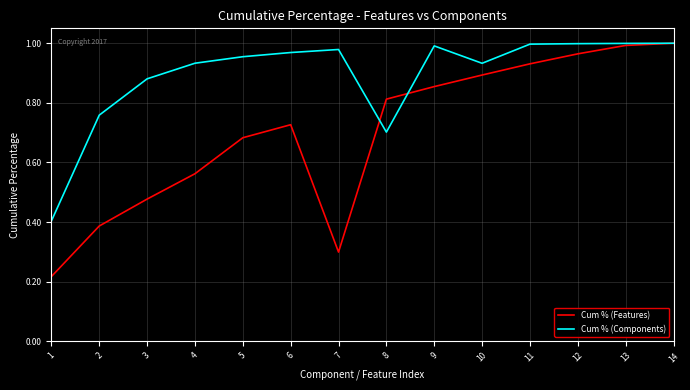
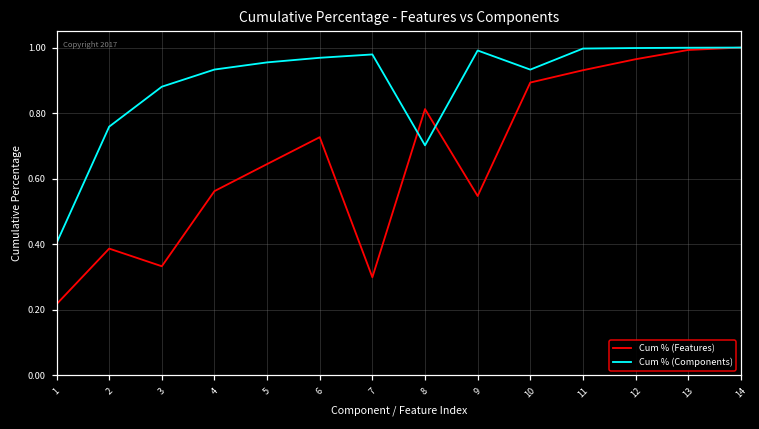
  {
    "Cum % (Features)": {
      "1": 0.22,
      "2": 0.39,
-     "3": 0.48,
+     "3": 0.33,
      "4": 0.56,
-     "5": 0.68,
+     "5": 0.64,
      "6": 0.73,
      "7": 0.30,
      "8": 0.81,
-     "9": 0.85,
+     "9": 0.55,
      "10": 0.89,
      "11": 0.93,
      "12": 0.96
    },
    "Cum % (Components)": {
      "1": 0.40,
      "2": 0.76,
      "3": 0.88,
      "4": 0.93,
      "5": 0.95,
      "6": 0.97,
      "7": 0.98,
      "8": 0.70,
      "9": 0.99,
      "10": 0.93,
      "11": 1.00,
      "12": 1.00
    }
  }
